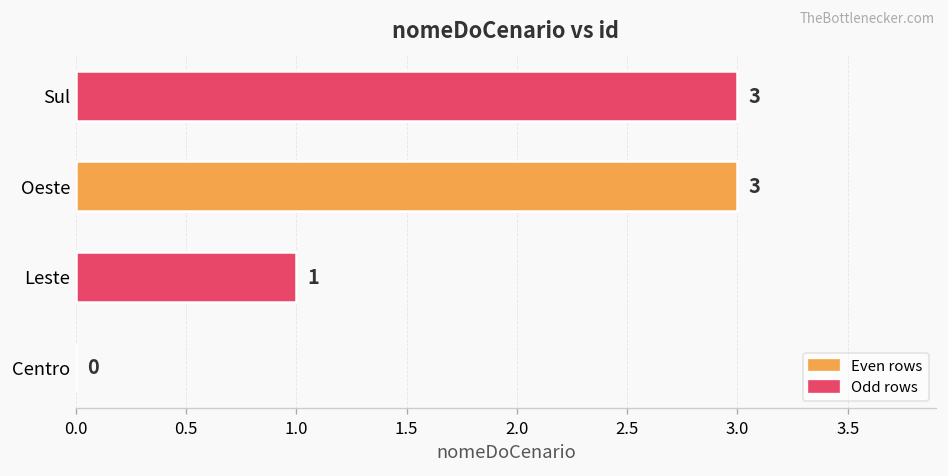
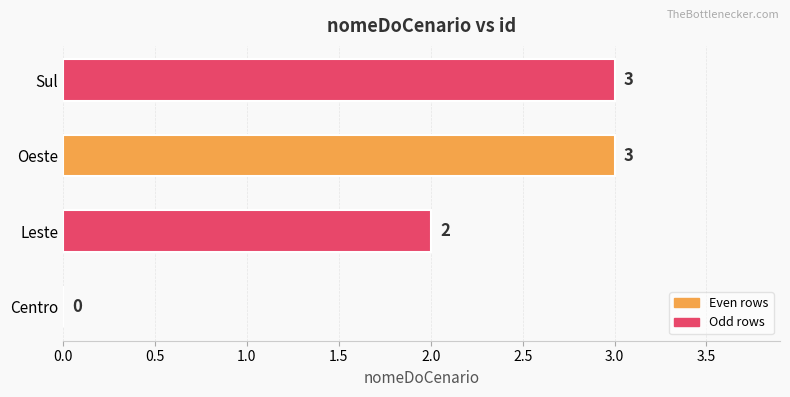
  {
    "Sul": 3,
    "Oeste": 3,
-   "Leste": 1,
+   "Leste": 2,
    "Centro": 0
  }
